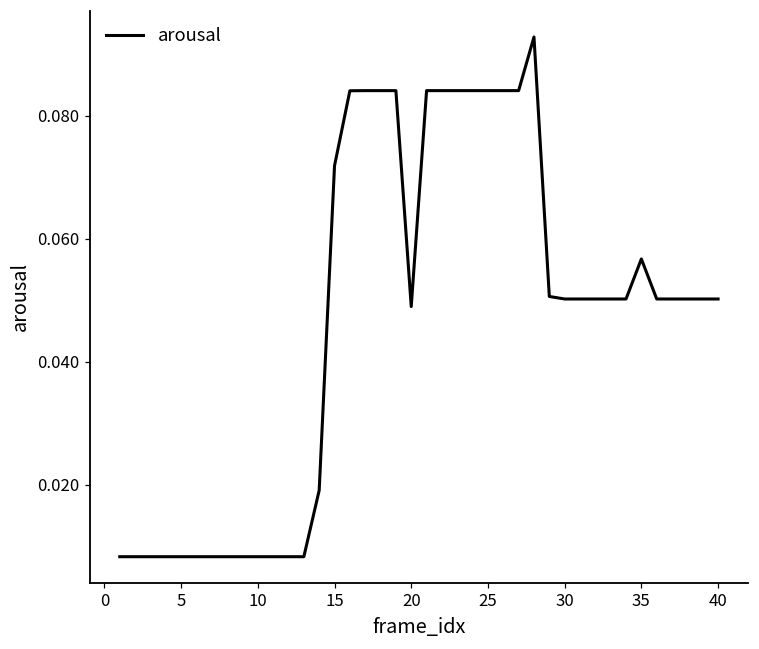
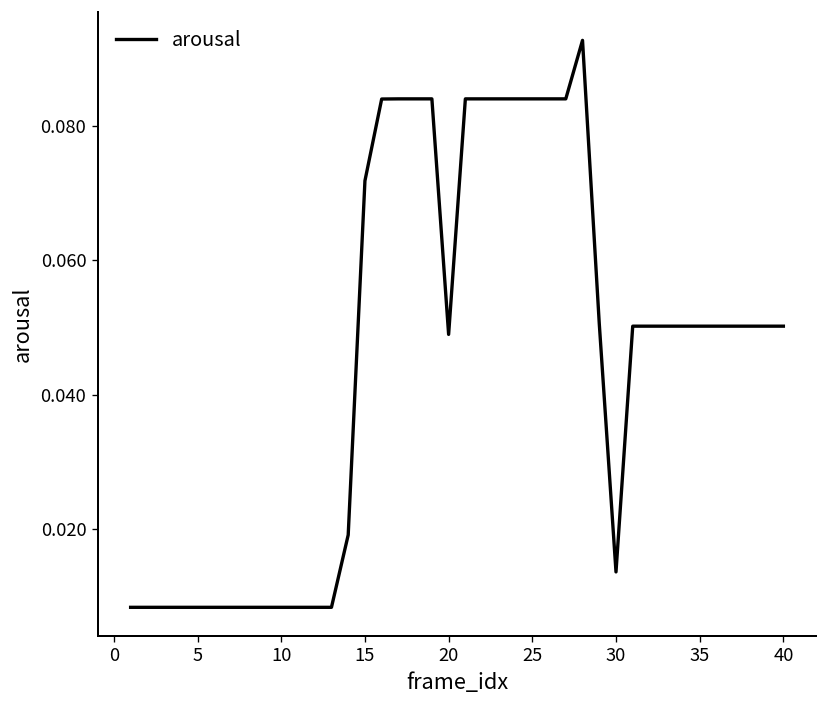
  {
    "5": 0.008,
    "10": 0.008,
    "15": 0.072,
    "20": 0.049,
    "25": 0.084,
-   "30": 0.050,
-   "35": 0.057,
+   "30": 0.014,
+   "35": 0.050,
    "40": 0.050
  }
